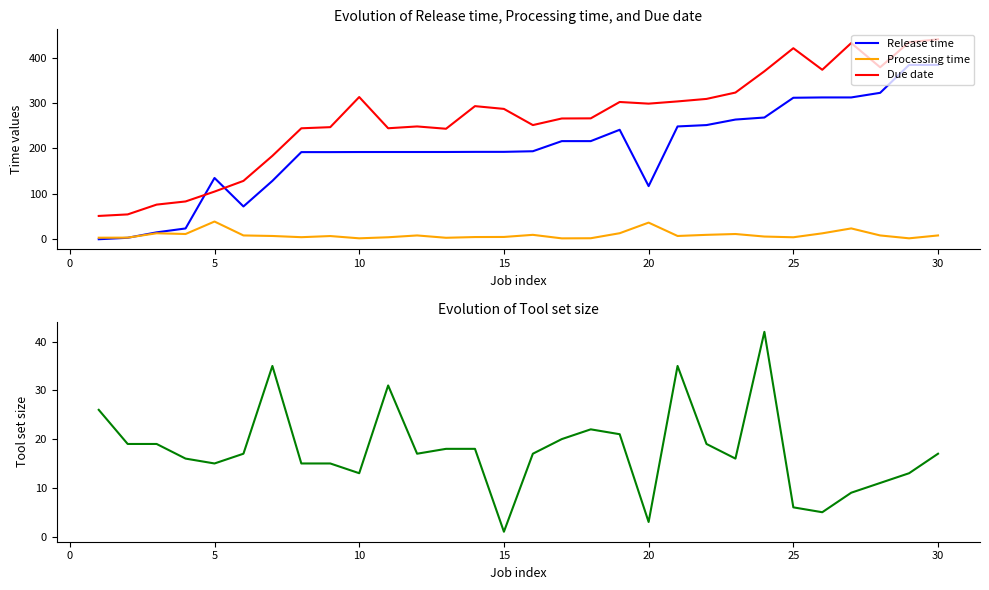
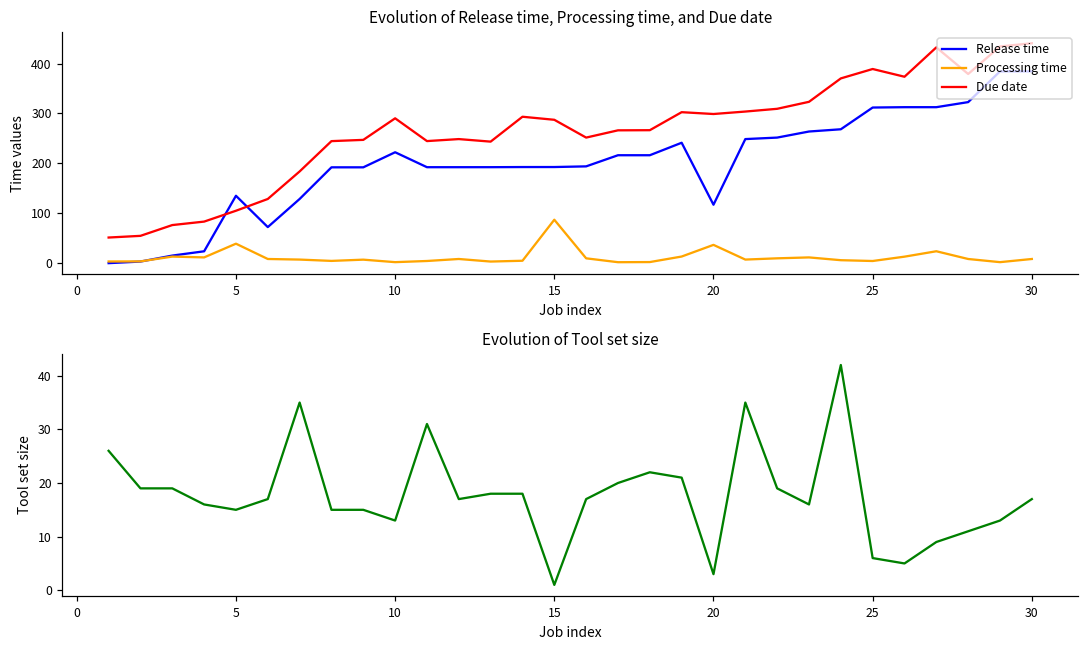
  {
    "Evolution of Release time, Processing time, and Due date": {
      "Release time": {
        "5": 140,
-       "10": 190,
+       "10": 220,
        "15": 190,
        "20": 120,
        "25": 310
      },
      "Processing time": {
        "5": 40,
        "10": 0,
-       "15": 10,
+       "15": 90,
        "20": 40,
        "25": 0,
        "30": 10
      },
      "Due date": {
        "5": 110,
-       "10": 310,
+       "10": 290,
        "15": 290,
        "20": 300,
-       "25": 420
+       "25": 390
      }
    },
    "Evolution of Tool set size": {
      "5": 15,
      "10": 13,
      "15": 1,
      "20": 3,
      "25": 6,
      "30": 17
    }
  }
